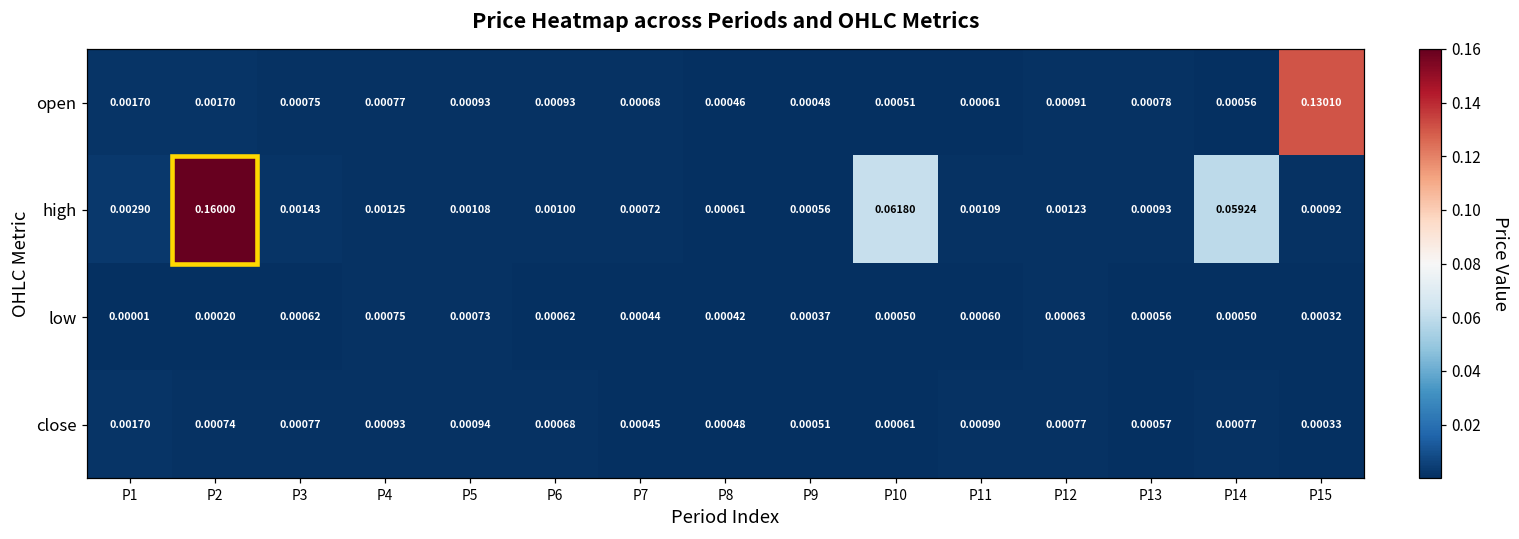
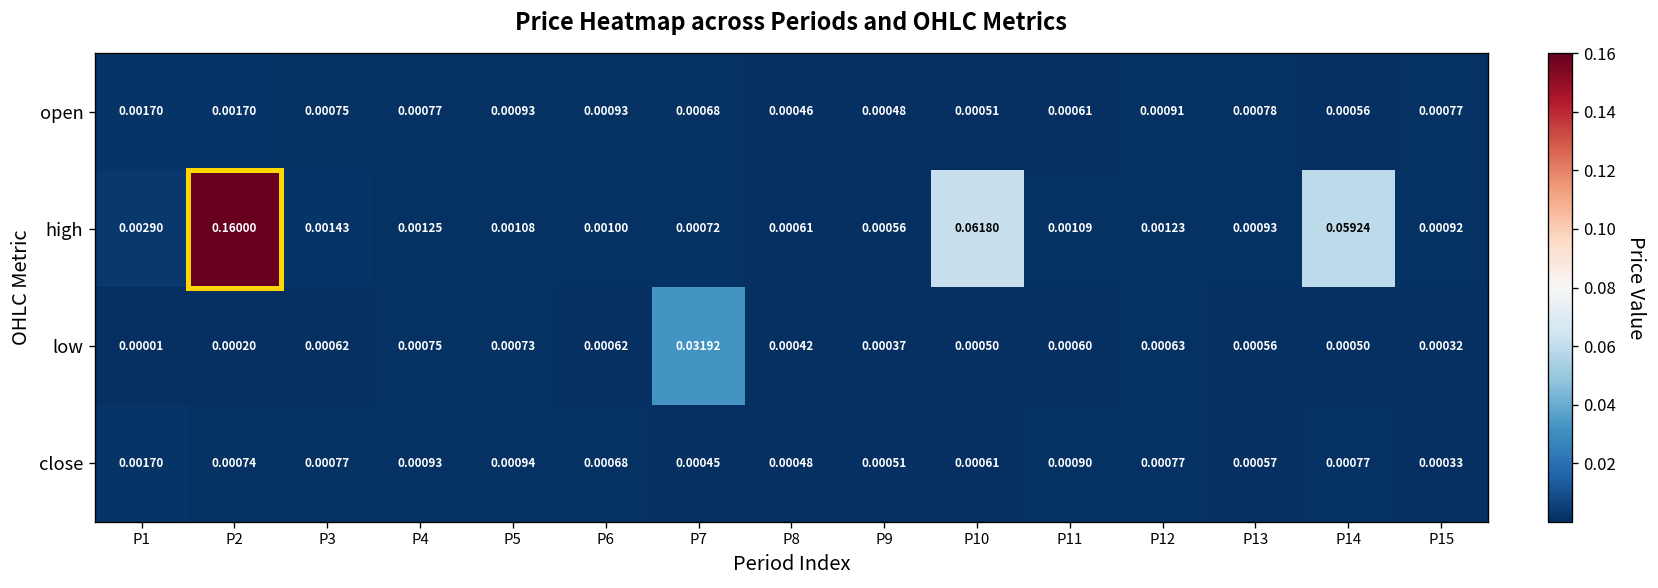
  {
    "open": {
      "P1": 0.00170,
      "P2": 0.00170,
      "P3": 0.00075,
      "P4": 0.00077,
      "P5": 0.00093,
      "P6": 0.00093,
      "P7": 0.00068,
      "P8": 0.00046,
      "P9": 0.00048,
      "P10": 0.00051,
      "P11": 0.00061,
      "P12": 0.00091,
      "P13": 0.00078,
      "P14": 0.00056,
-     "P15": 0.13010
+     "P15": 0.00077
    },
    "high": {
      "P1": 0.00290,
      "P2": 0.16000,
      "P3": 0.00143,
      "P4": 0.00125,
      "P5": 0.00108,
      "P6": 0.00100,
      "P7": 0.00072,
      "P8": 0.00061,
      "P9": 0.00056,
      "P10": 0.06180,
      "P11": 0.00109,
      "P12": 0.00123,
      "P13": 0.00093,
      "P14": 0.05924,
      "P15": 0.00092
    },
    "low": {
      "P1": 0.00001,
      "P2": 0.00020,
      "P3": 0.00062,
      "P4": 0.00075,
      "P5": 0.00073,
      "P6": 0.00062,
-     "P7": 0.00044,
+     "P7": 0.03192,
      "P8": 0.00042,
      "P9": 0.00037,
      "P10": 0.00050,
      "P11": 0.00060,
      "P12": 0.00063,
      "P13": 0.00056,
      "P14": 0.00050,
      "P15": 0.00032
    },
    "close": {
      "P1": 0.00170,
      "P2": 0.00074,
      "P3": 0.00077,
      "P4": 0.00093,
      "P5": 0.00094,
      "P6": 0.00068,
      "P7": 0.00045,
      "P8": 0.00048,
      "P9": 0.00051,
      "P10": 0.00061,
      "P11": 0.00090,
      "P12": 0.00077,
      "P13": 0.00057,
      "P14": 0.00077,
      "P15": 0.00033
    }
  }
